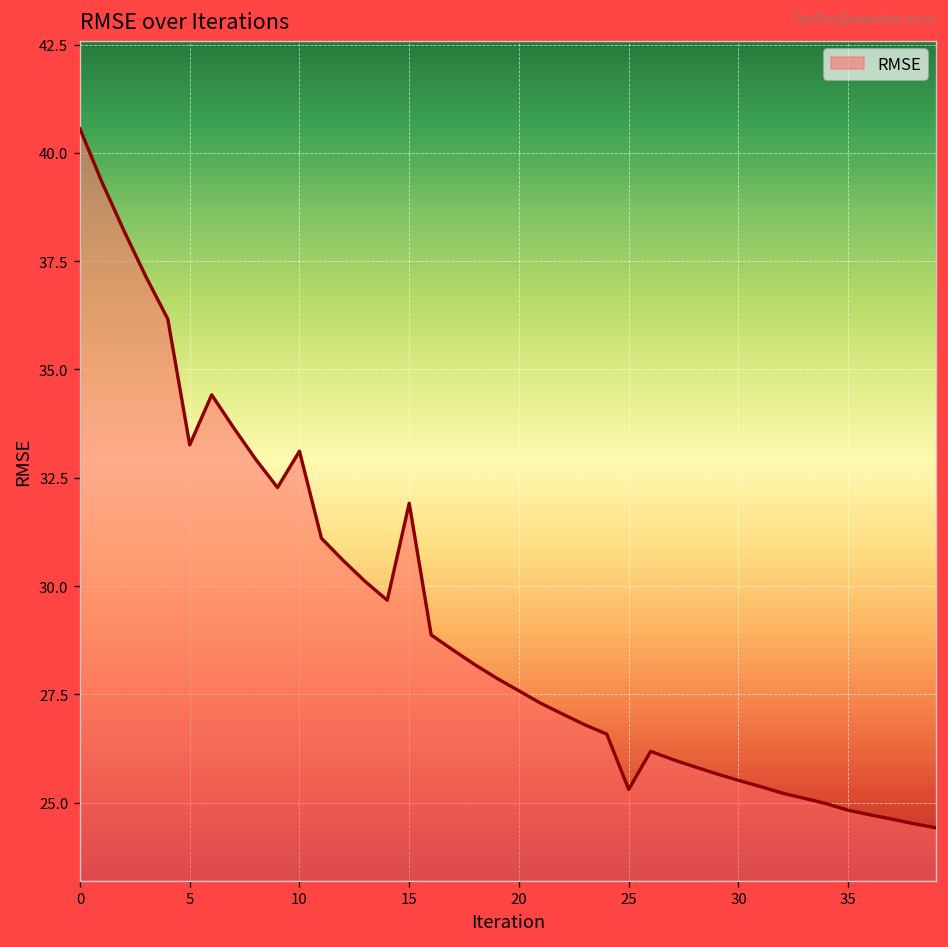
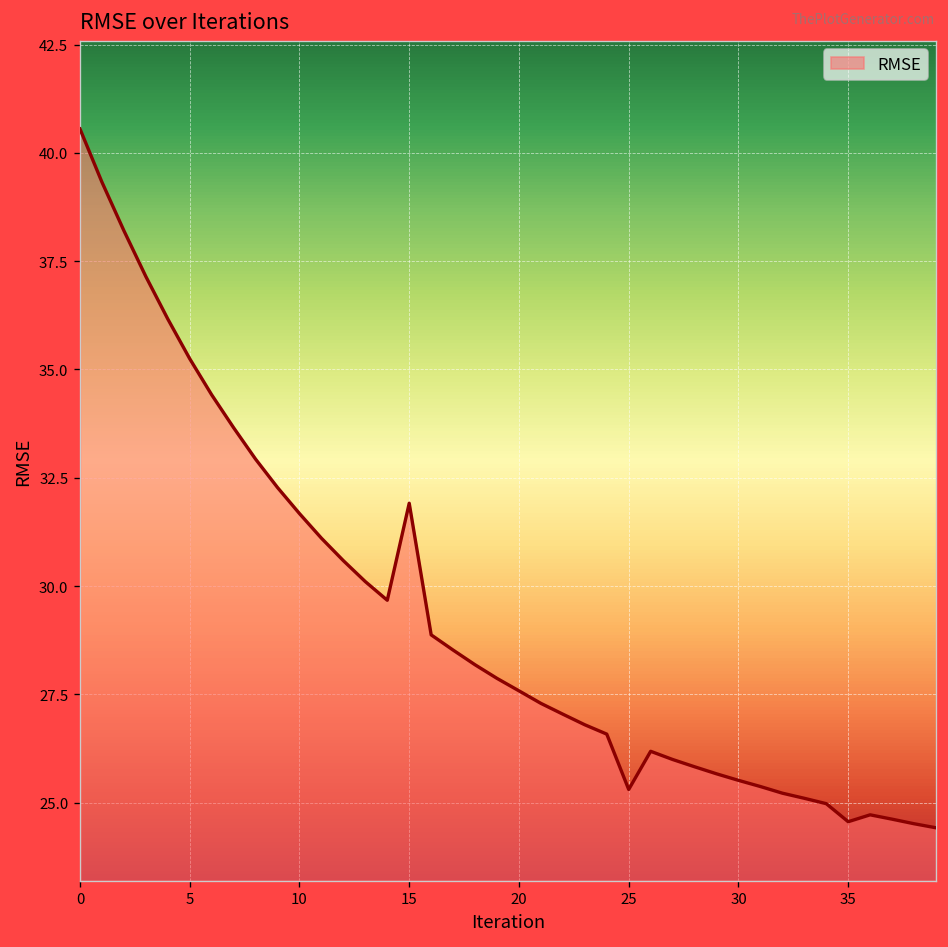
  {
    "0": 40.6,
-   "5": 33.3,
-   "10": 33.1,
+   "5": 35.2,
+   "10": 31.7,
    "15": 31.9,
    "20": 27.6,
    "25": 25.3,
    "30": 25.5,
-   "35": 24.8
+   "35": 24.6
  }
